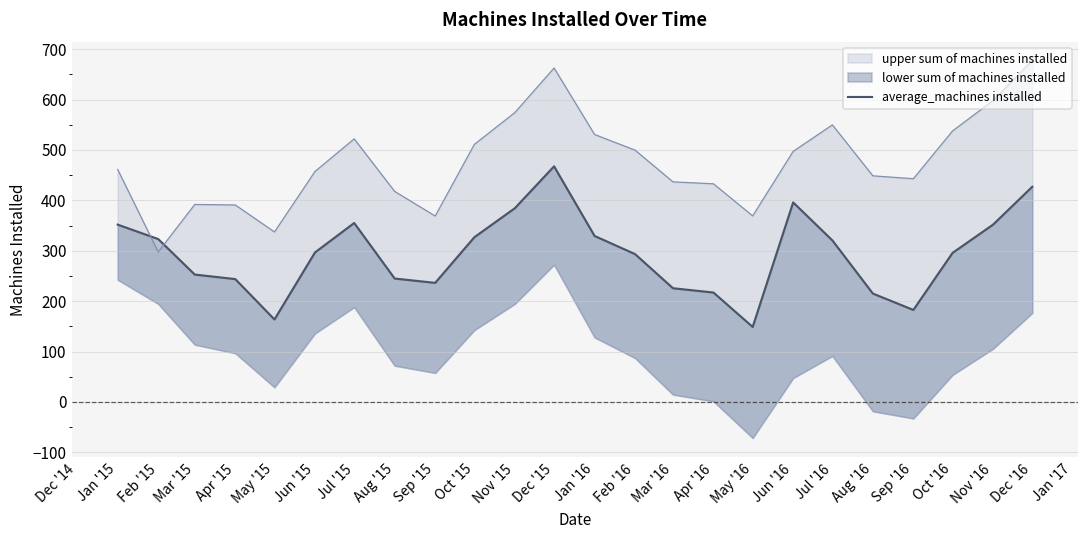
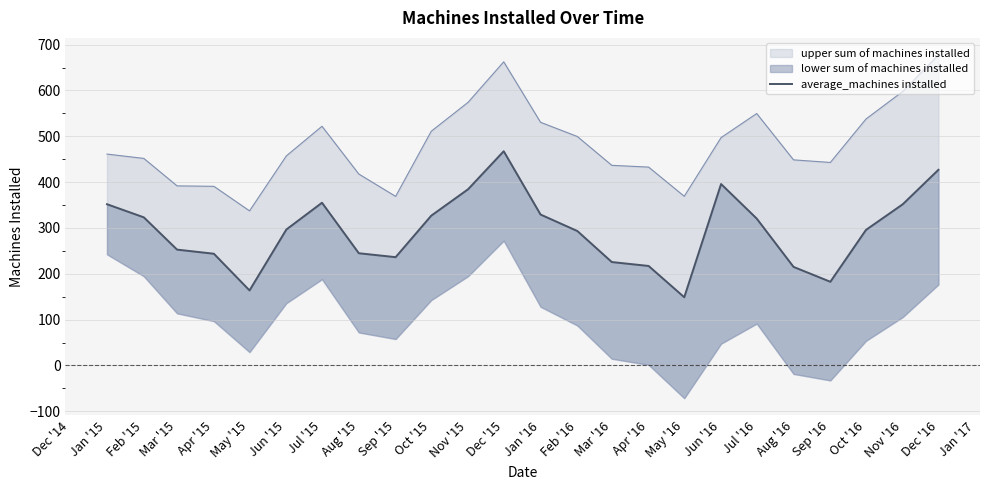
  {
    "lower sum of machines installed": {
      "Jan '15": 350,
      "Feb '15": 320,
      "Mar '15": 250,
      "Apr '15": 240,
      "May '15": 160,
      "Jun '15": 300,
      "Jul '15": 360,
      "Aug '15": 240,
      "Sep '15": 240,
      "Oct '15": 330,
      "Nov '15": 380,
      "Dec '15": 470,
      "Jan '16": 330,
      "Feb '16": 290,
      "Mar '16": 230,
      "Apr '16": 220,
      "May '16": 150,
      "Jun '16": 400,
      "Jul '16": 320,
      "Aug '16": 220,
      "Sep '16": 180,
      "Oct '16": 300,
      "Nov '16": 350,
      "Dec '16": 430
    },
    "upper sum of machines installed": {
      "Jan '15": 460,
-     "Feb '15": 300,
+     "Feb '15": 450,
      "Mar '15": 390,
      "Apr '15": 390,
      "May '15": 340,
      "Jun '15": 460,
      "Jul '15": 520,
      "Aug '15": 420,
      "Sep '15": 370,
      "Oct '15": 510,
      "Nov '15": 570,
      "Dec '15": 660,
      "Jan '16": 530,
      "Feb '16": 500,
      "Mar '16": 440,
      "Apr '16": 430,
      "May '16": 370,
      "Jun '16": 500,
      "Jul '16": 550,
      "Aug '16": 450,
      "Sep '16": 440,
      "Oct '16": 540
    }
  }
